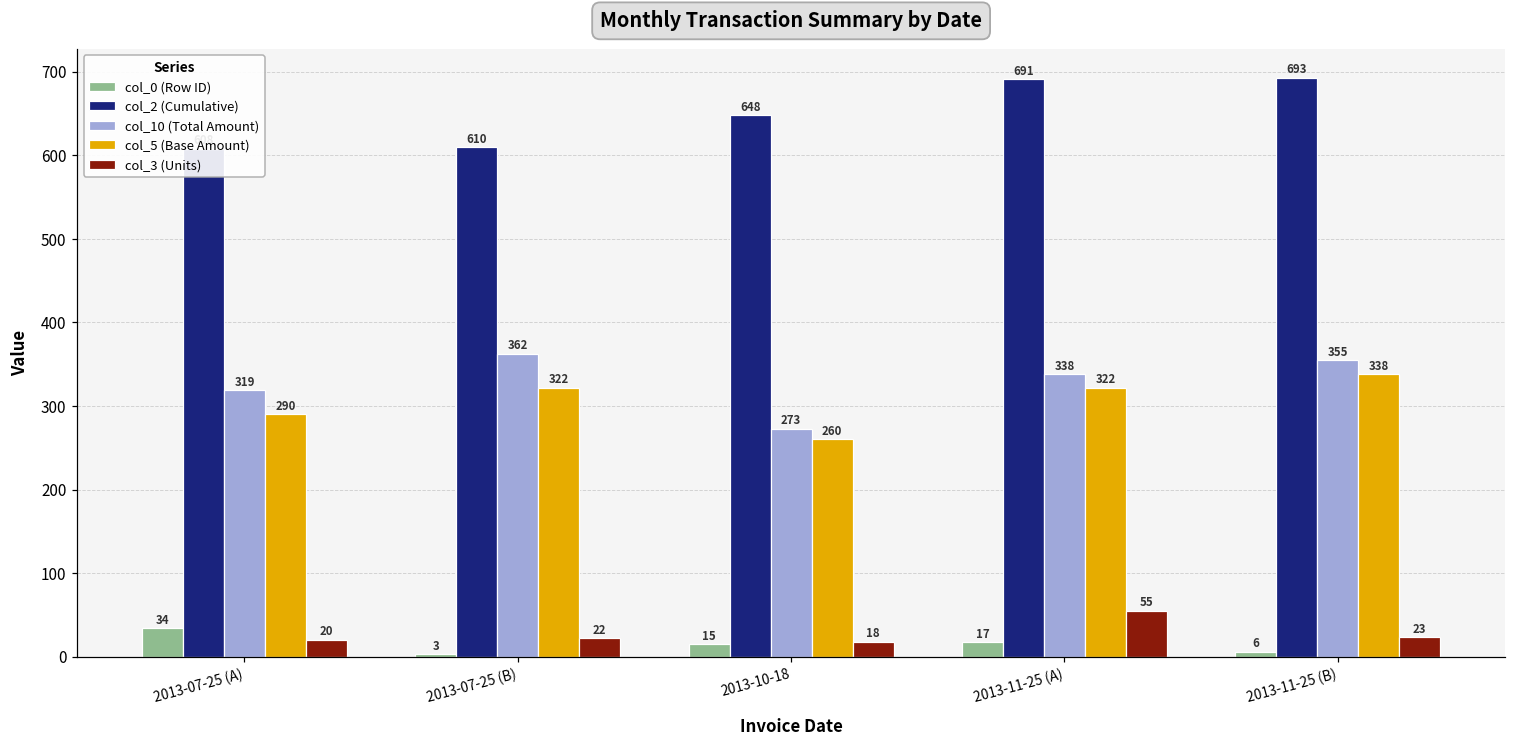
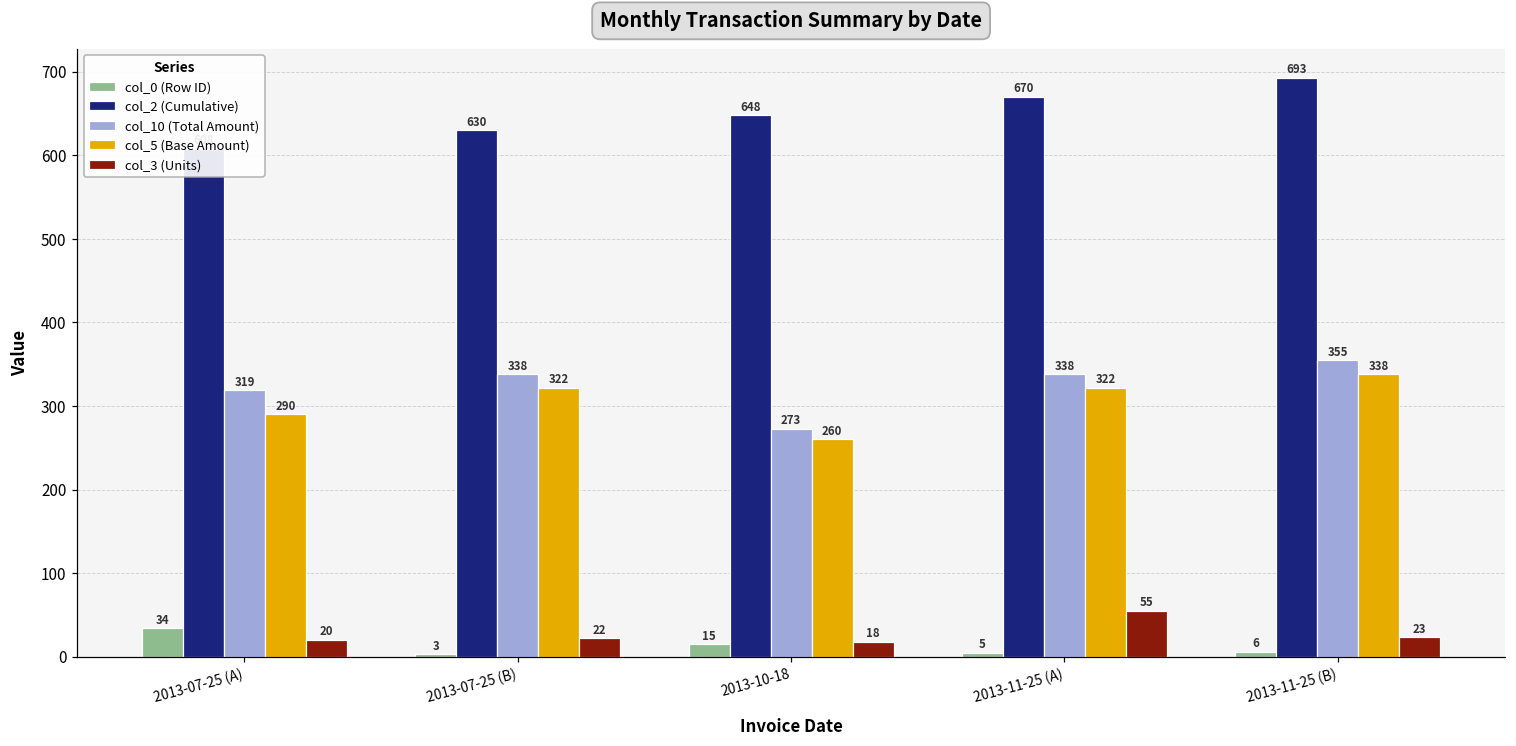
  {
    "col_0 (Row ID)": {
      "2013-07-25 (A)": 34,
      "2013-07-25 (B)": 3,
      "2013-10-18": 15,
-     "2013-11-25 (A)": 17,
+     "2013-11-25 (A)": 5,
      "2013-11-25 (B)": 6
    },
    "col_2 (Cumulative)": {
-     "2013-07-25 (B)": 610,
+     "2013-07-25 (B)": 630,
      "2013-10-18": 648,
-     "2013-11-25 (A)": 691,
+     "2013-11-25 (A)": 670,
      "2013-11-25 (B)": 693
    },
    "col_10 (Total Amount)": {
      "2013-07-25 (A)": 319,
-     "2013-07-25 (B)": 362,
+     "2013-07-25 (B)": 338,
      "2013-10-18": 273,
      "2013-11-25 (A)": 338,
      "2013-11-25 (B)": 355
    },
    "col_5 (Base Amount)": {
      "2013-07-25 (A)": 290,
      "2013-07-25 (B)": 322,
      "2013-10-18": 260,
      "2013-11-25 (A)": 322,
      "2013-11-25 (B)": 338
    },
    "col_3 (Units)": {
      "2013-07-25 (A)": 20,
      "2013-07-25 (B)": 22,
      "2013-10-18": 18,
      "2013-11-25 (A)": 55,
      "2013-11-25 (B)": 23
    }
  }
